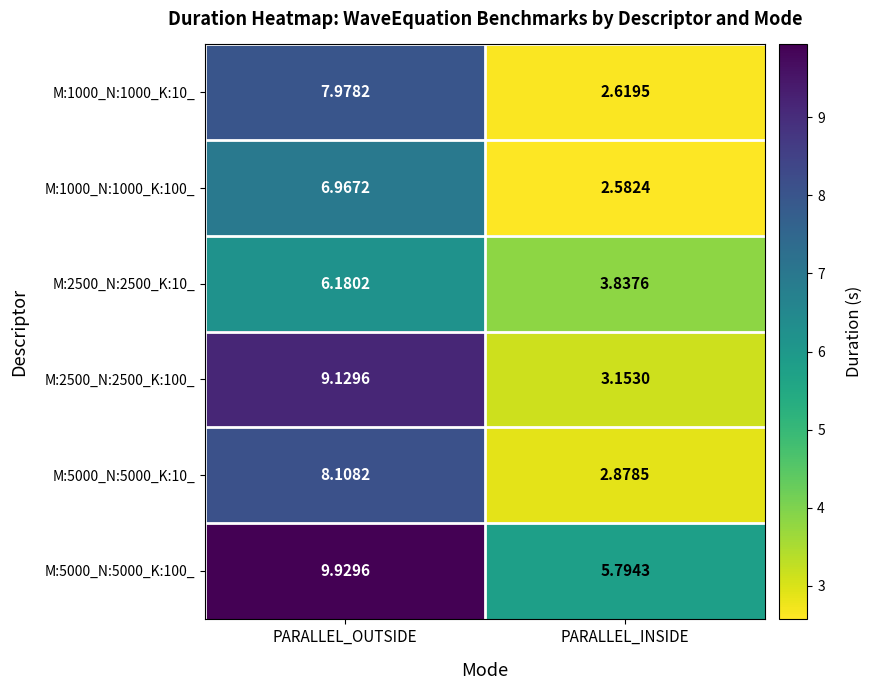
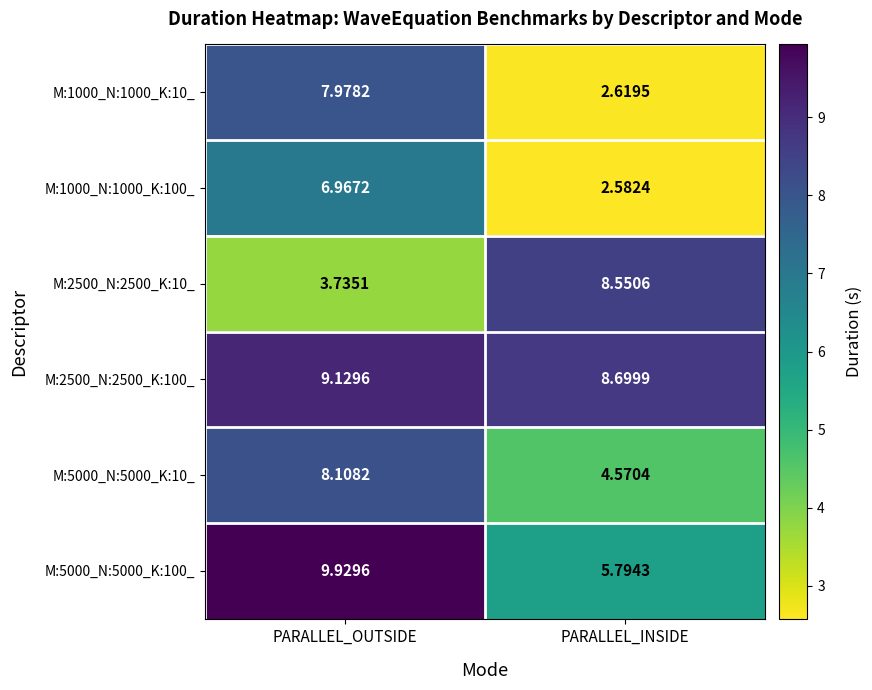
  {
    "M:1000_N:1000_K:10_": {
      "PARALLEL_OUTSIDE": 7.9782,
      "PARALLEL_INSIDE": 2.6195
    },
    "M:1000_N:1000_K:100_": {
      "PARALLEL_OUTSIDE": 6.9672,
      "PARALLEL_INSIDE": 2.5824
    },
    "M:2500_N:2500_K:10_": {
-     "PARALLEL_OUTSIDE": 6.1802,
-     "PARALLEL_INSIDE": 3.8376
+     "PARALLEL_OUTSIDE": 3.7351,
+     "PARALLEL_INSIDE": 8.5506
    },
    "M:2500_N:2500_K:100_": {
      "PARALLEL_OUTSIDE": 9.1296,
-     "PARALLEL_INSIDE": 3.1530
+     "PARALLEL_INSIDE": 8.6999
    },
    "M:5000_N:5000_K:10_": {
      "PARALLEL_OUTSIDE": 8.1082,
-     "PARALLEL_INSIDE": 2.8785
+     "PARALLEL_INSIDE": 4.5704
    },
    "M:5000_N:5000_K:100_": {
      "PARALLEL_OUTSIDE": 9.9296,
      "PARALLEL_INSIDE": 5.7943
    }
  }
